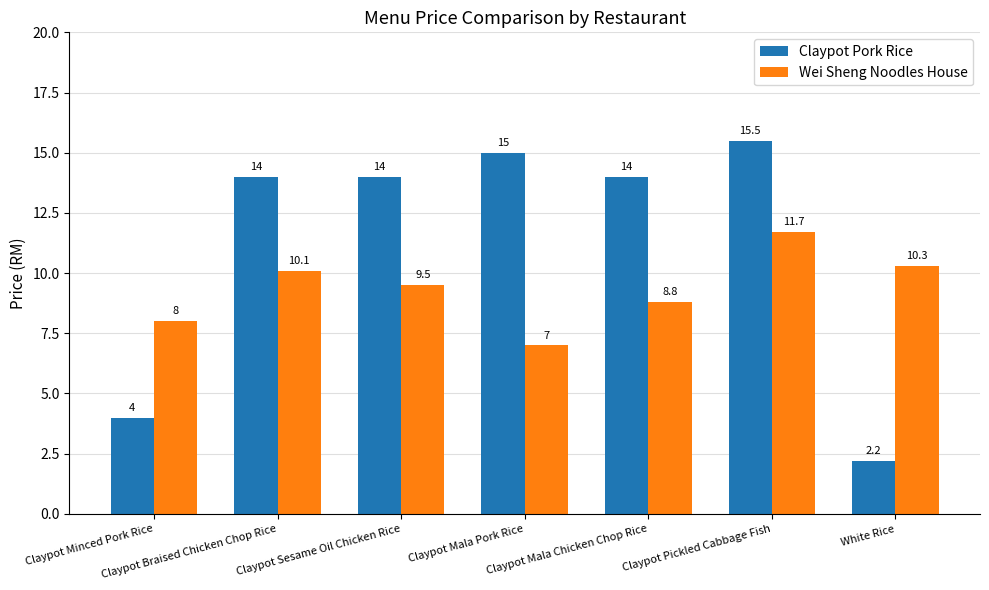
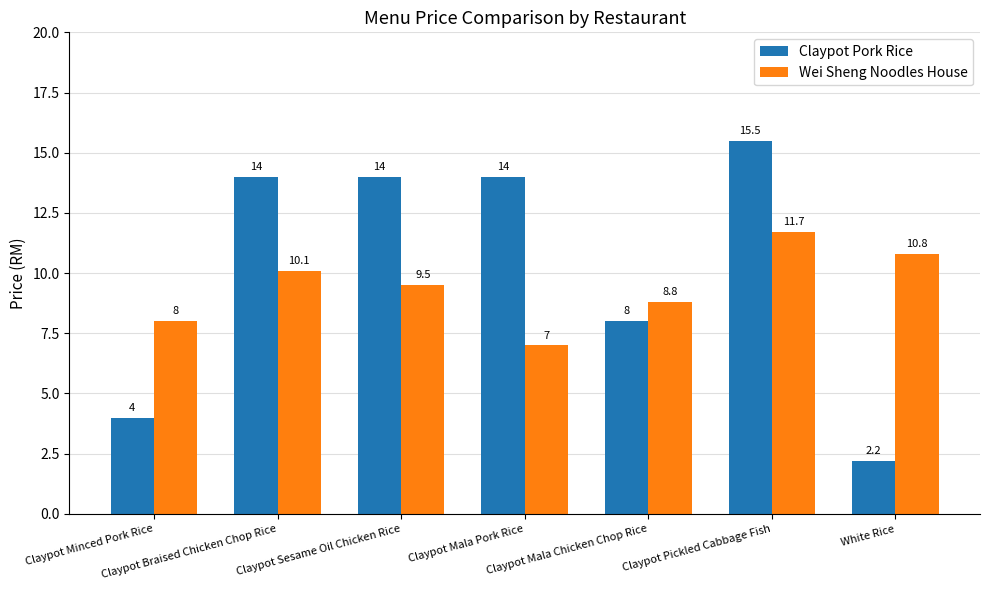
  {
    "Claypot Pork Rice": {
      "Claypot Minced Pork Rice": 4,
      "Claypot Braised Chicken Chop Rice": 14,
      "Claypot Sesame Oil Chicken Rice": 14,
-     "Claypot Mala Pork Rice": 15,
-     "Claypot Mala Chicken Chop Rice": 14,
+     "Claypot Mala Pork Rice": 14,
+     "Claypot Mala Chicken Chop Rice": 8,
      "Claypot Pickled Cabbage Fish": 15.5,
      "White Rice": 2.2
    },
    "Wei Sheng Noodles House": {
      "Claypot Minced Pork Rice": 8,
      "Claypot Braised Chicken Chop Rice": 10.1,
      "Claypot Sesame Oil Chicken Rice": 9.5,
      "Claypot Mala Pork Rice": 7,
      "Claypot Mala Chicken Chop Rice": 8.8,
      "Claypot Pickled Cabbage Fish": 11.7,
-     "White Rice": 10.3
+     "White Rice": 10.8
    }
  }
